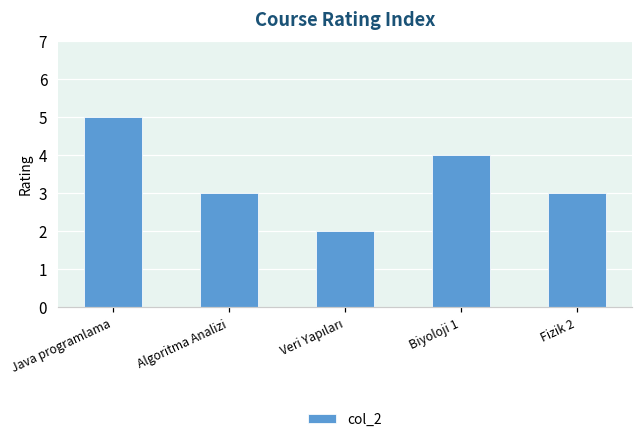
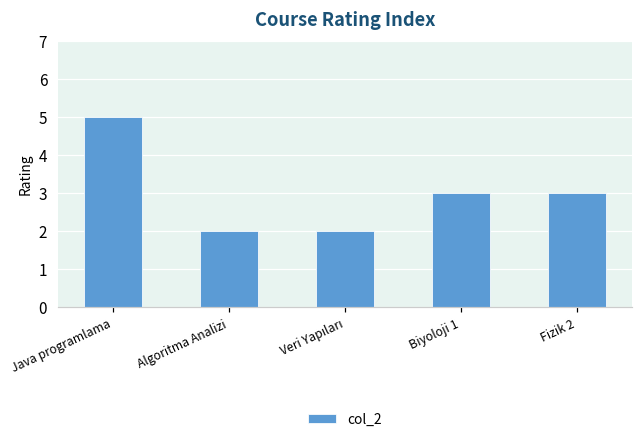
  {
    "Java programlama": 5,
-   "Algoritma Analizi": 3,
+   "Algoritma Analizi": 2,
    "Veri Yapıları": 2,
-   "Biyoloji 1": 4,
+   "Biyoloji 1": 3,
    "Fizik 2": 3
  }
